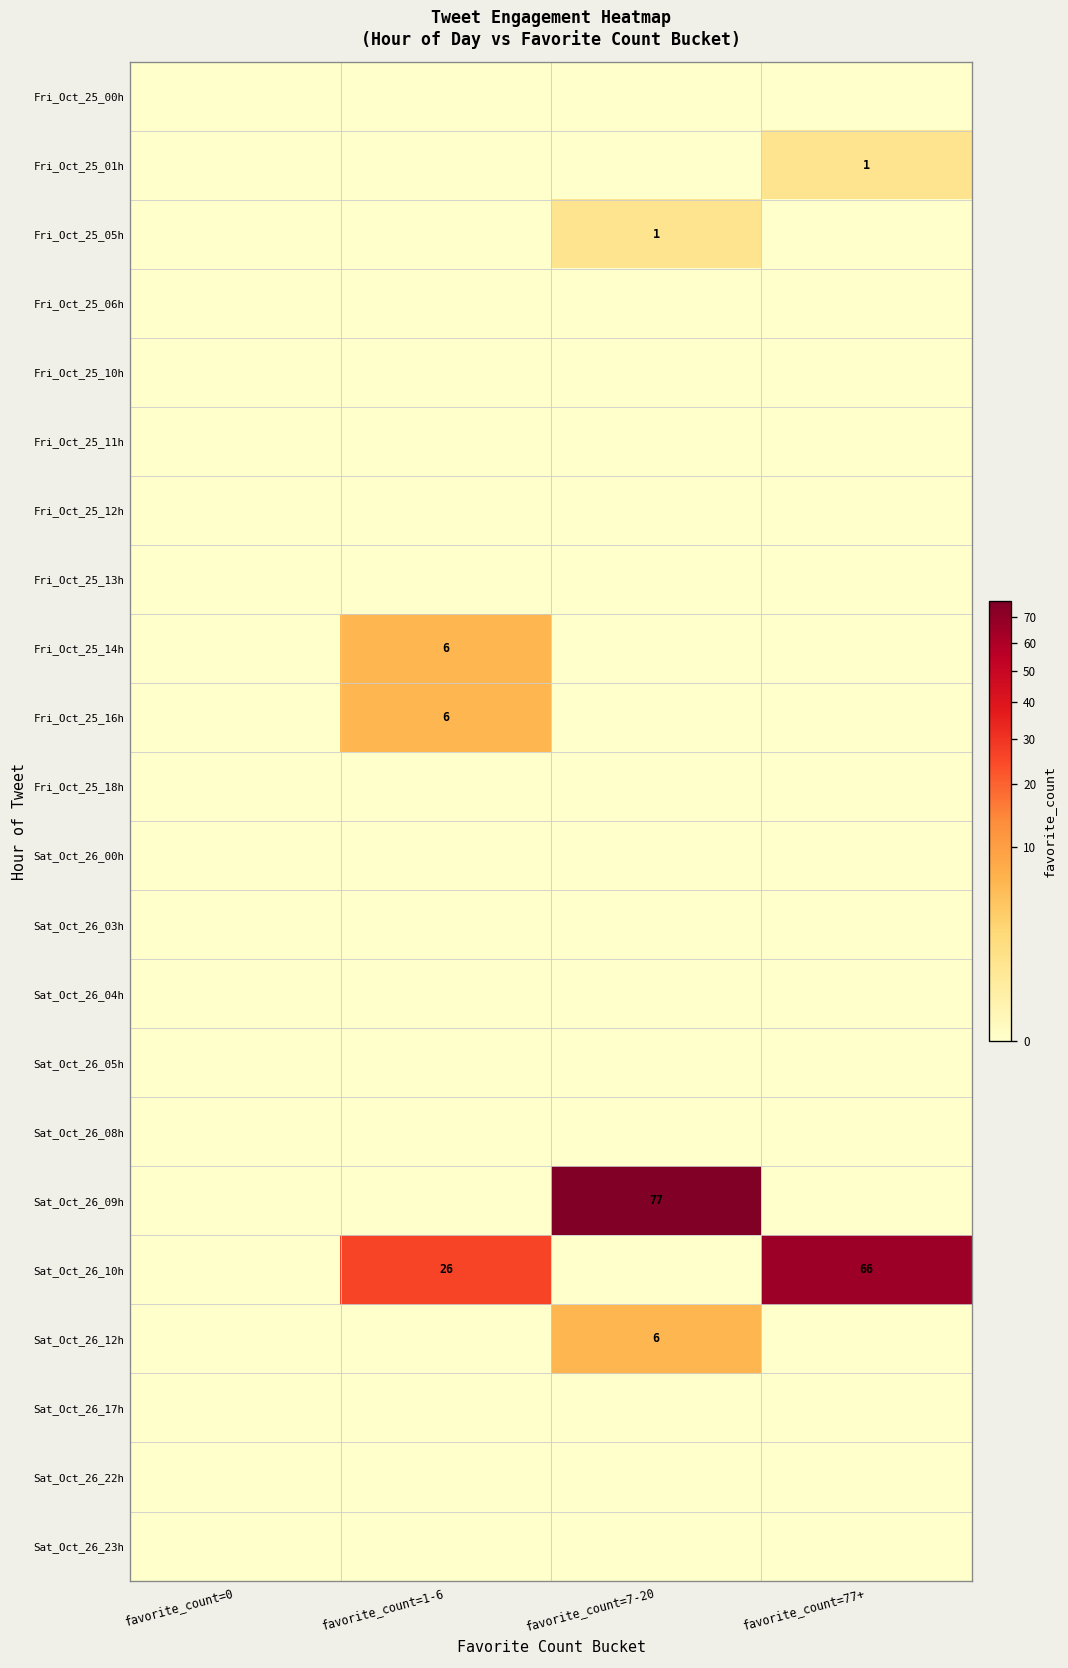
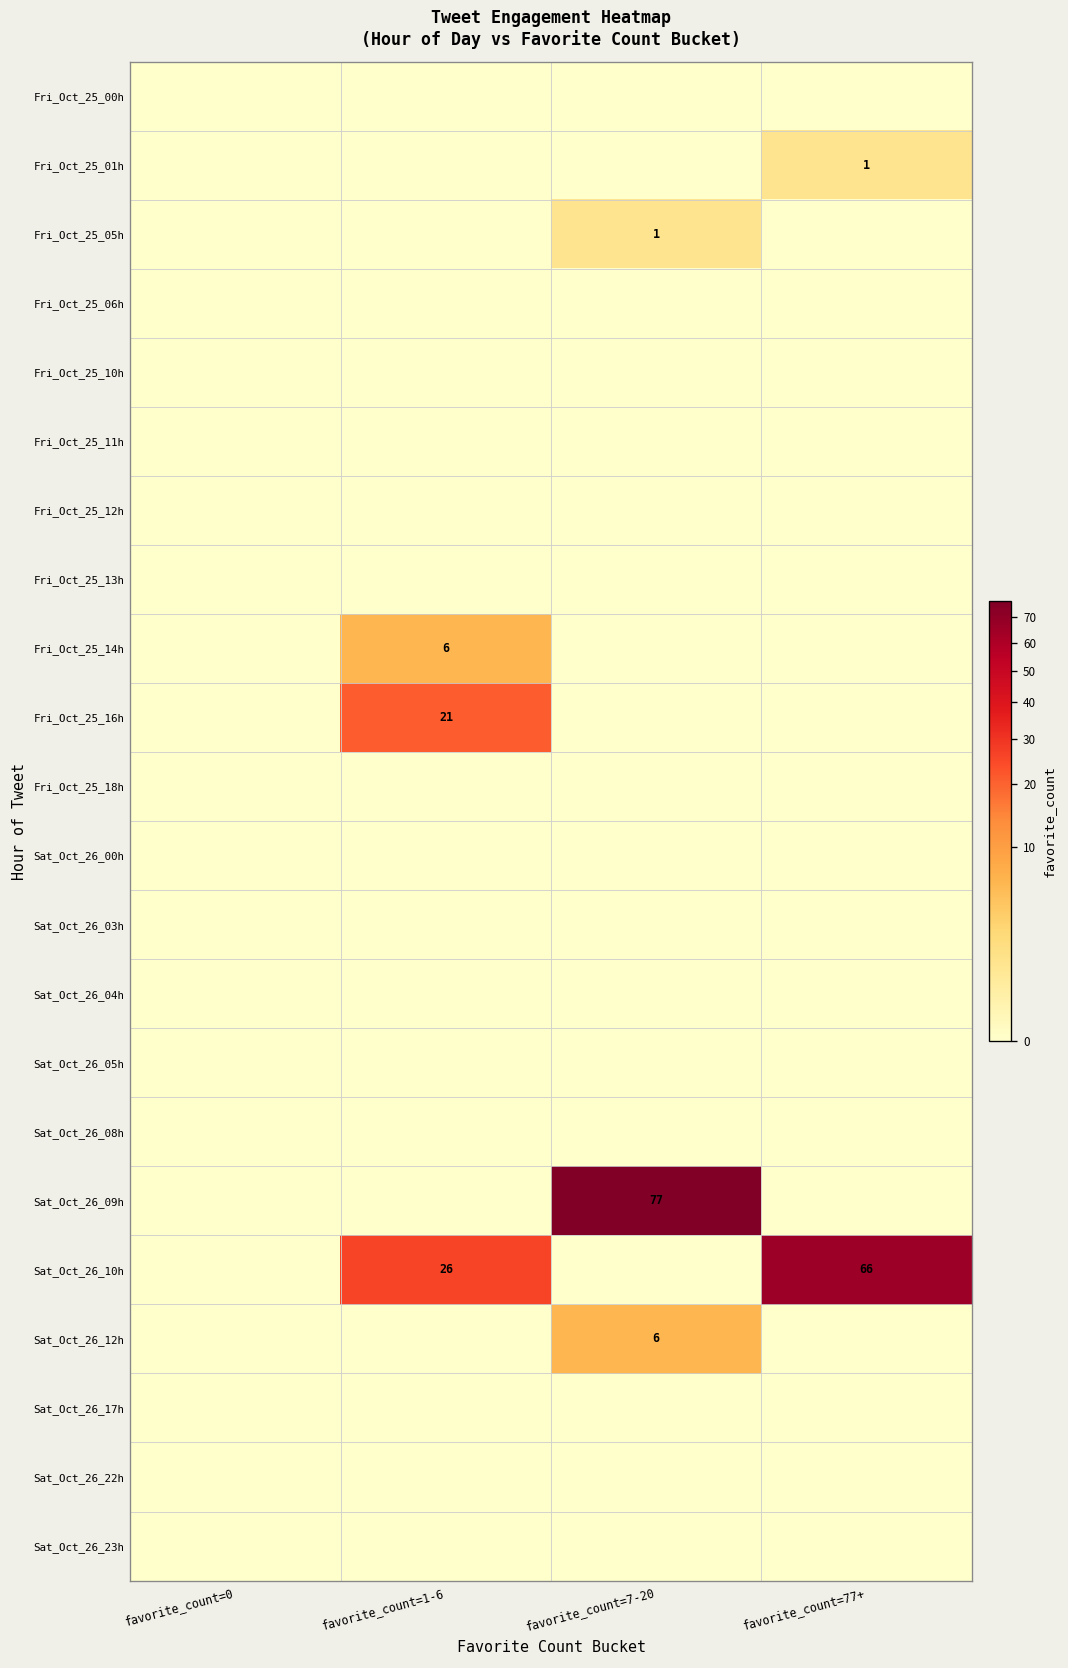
  {
    "Fri_Oct_25_01h": {
      "favorite_count=77+": 1
    },
    "Fri_Oct_25_05h": {
      "favorite_count=7-20": 1
    },
    "Fri_Oct_25_14h": {
      "favorite_count=1-6": 6
    },
    "Fri_Oct_25_16h": {
-     "favorite_count=1-6": 6
+     "favorite_count=1-6": 21
    },
    "Sat_Oct_26_09h": {
      "favorite_count=7-20": 77
    },
    "Sat_Oct_26_10h": {
      "favorite_count=1-6": 26,
      "favorite_count=77+": 66
    },
    "Sat_Oct_26_12h": {
      "favorite_count=7-20": 6
    }
  }
